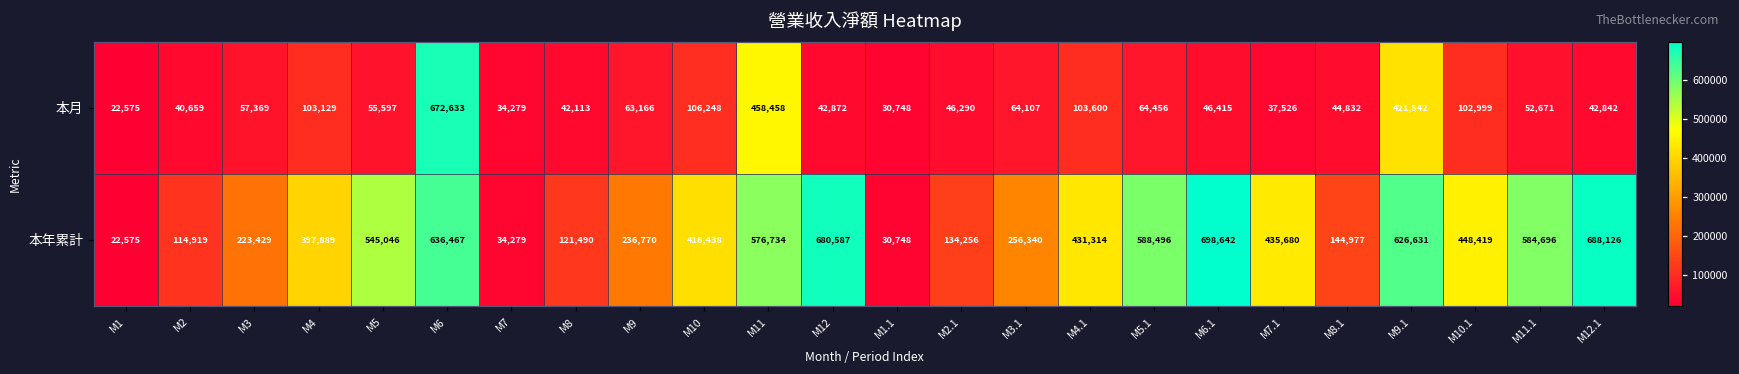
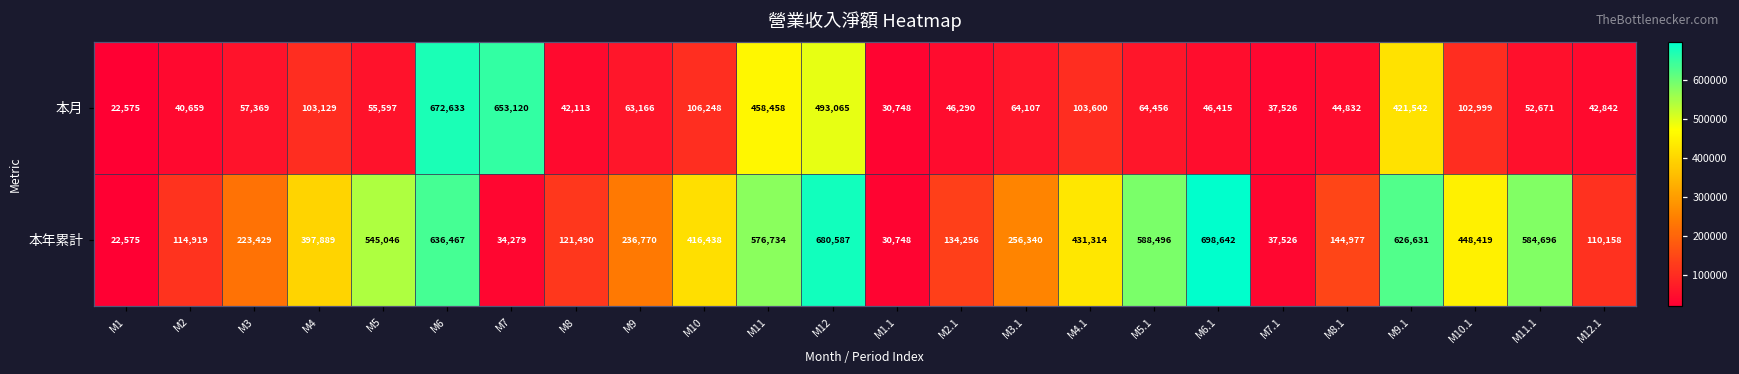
  {
    "本月": {
      "M1": "22,575",
      "M2": "40,659",
      "M3": "57,369",
      "M4": "103,129",
      "M5": "55,597",
      "M6": "672,633",
-     "M7": "34,279",
+     "M7": "653,120",
      "M8": "42,113",
      "M9": "63,166",
      "M10": "106,248",
      "M11": "458,458",
-     "M12": "42,872",
+     "M12": "493,065",
      "M1.1": "30,748",
      "M2.1": "46,290",
      "M3.1": "64,107",
      "M4.1": "103,600",
      "M5.1": "64,456",
      "M6.1": "46,415",
      "M7.1": "37,526",
      "M8.1": "44,832",
      "M9.1": "421,542",
      "M10.1": "102,999",
      "M11.1": "52,671",
      "M12.1": "42,842"
    },
    "本年累計": {
      "M1": "22,575",
      "M2": "114,919",
      "M3": "223,429",
      "M4": "397,889",
      "M5": "545,046",
      "M6": "636,467",
      "M7": "34,279",
      "M8": "121,490",
      "M9": "236,770",
      "M10": "416,438",
      "M11": "576,734",
      "M12": "680,587",
      "M1.1": "30,748",
      "M2.1": "134,256",
      "M3.1": "256,340",
      "M4.1": "431,314",
      "M5.1": "588,496",
      "M6.1": "698,642",
-     "M7.1": "435,680",
+     "M7.1": "37,526",
      "M8.1": "144,977",
      "M9.1": "626,631",
      "M10.1": "448,419",
      "M11.1": "584,696",
-     "M12.1": "688,126"
+     "M12.1": "110,158"
    }
  }
